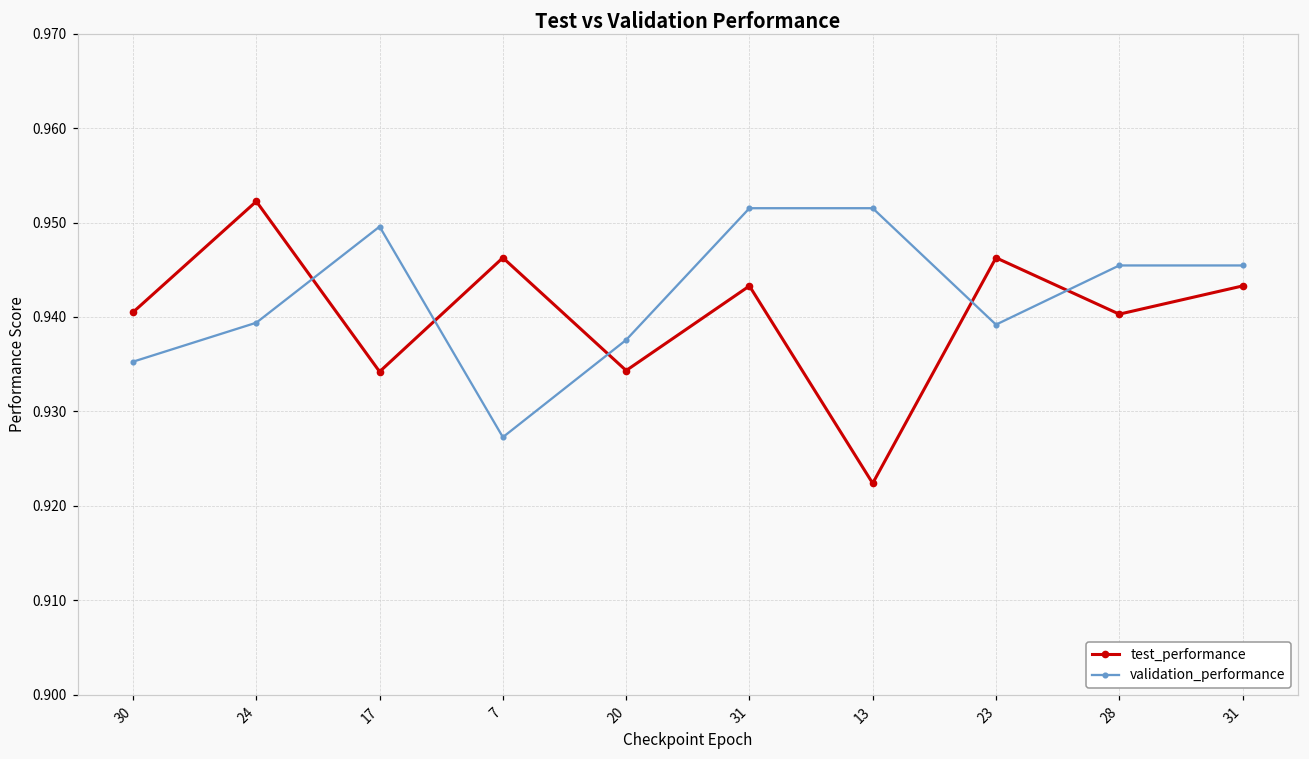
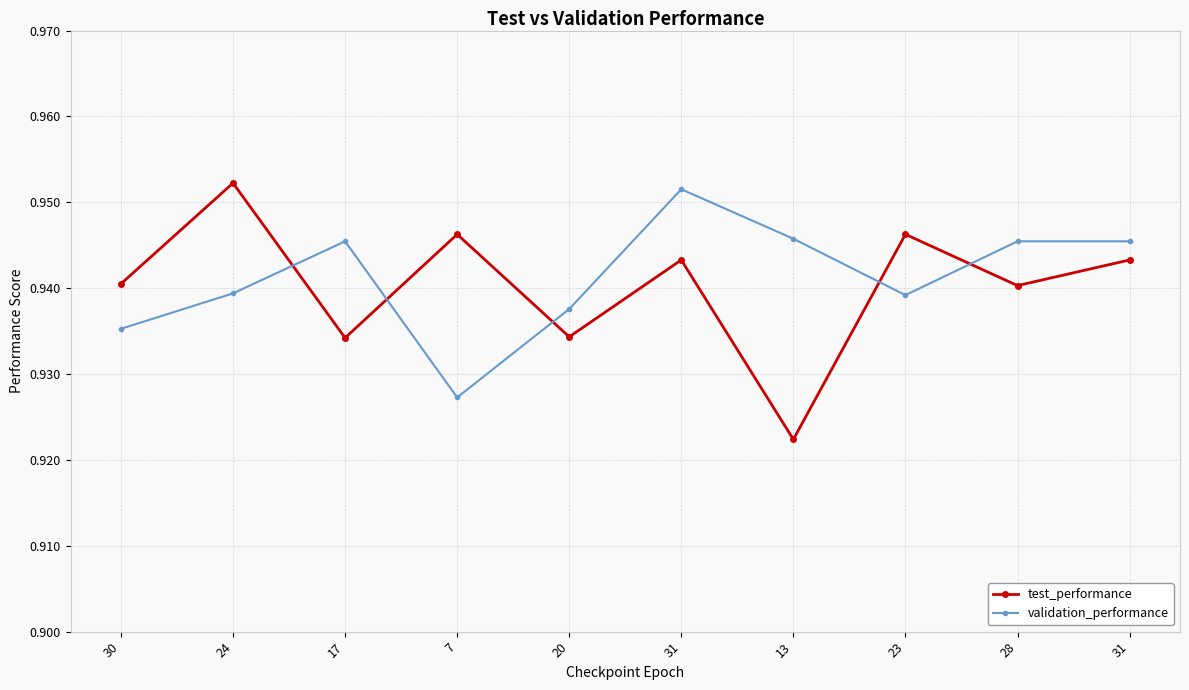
  {
    "test_performance": {
      "30": 0.941,
      "24": 0.952,
      "17": 0.934,
      "7": 0.946,
      "20": 0.934,
      "13": 0.922,
      "23": 0.946,
      "28": 0.940
    },
    "validation_performance": {
      "30": 0.935,
      "24": 0.939,
-     "17": 0.950,
+     "17": 0.945,
      "7": 0.927,
      "20": 0.938,
-     "13": 0.952,
+     "13": 0.946,
      "23": 0.939,
      "28": 0.945
    }
  }
